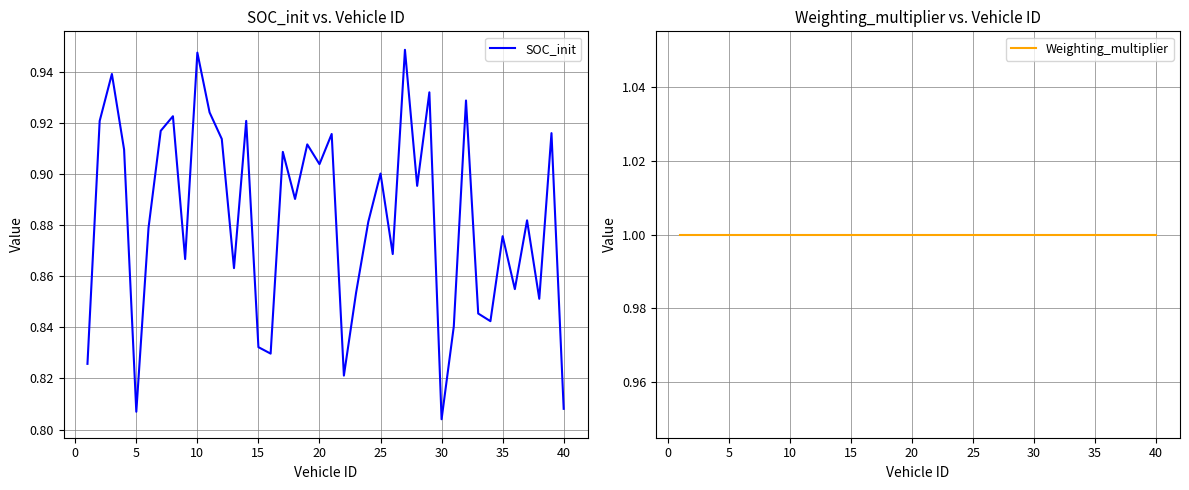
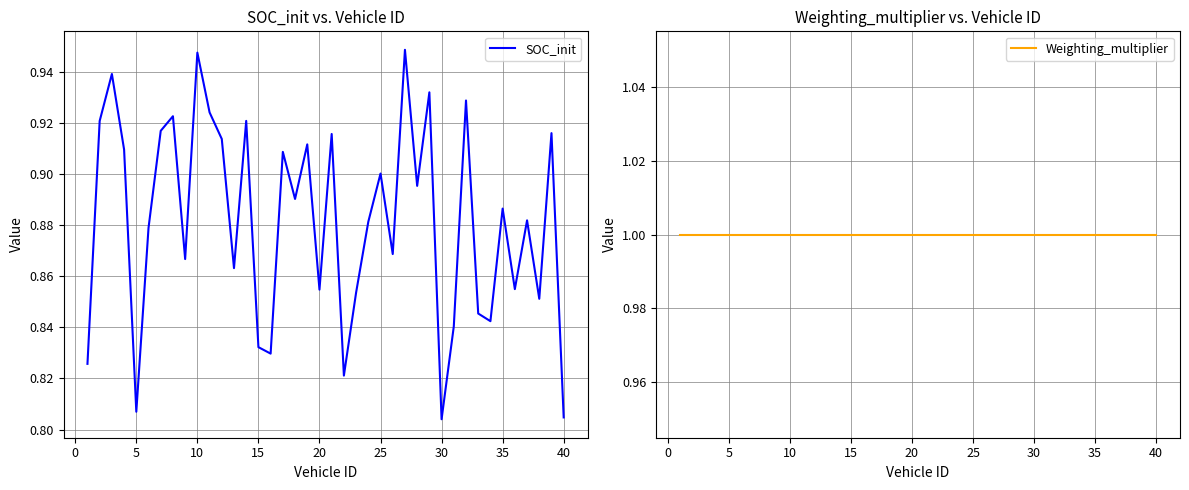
  {
    "SOC_init vs. Vehicle ID": {
      "5": 0.807,
      "10": 0.947,
      "15": 0.832,
-     "20": 0.904,
+     "20": 0.855,
      "25": 0.900,
      "30": 0.804,
-     "35": 0.876,
-     "40": 0.808
+     "35": 0.886,
+     "40": 0.805
    },
    "Weighting_multiplier vs. Vehicle ID": {
      "5": 1.000,
      "10": 1.000,
      "15": 1.000,
      "20": 1.000,
      "25": 1.000,
      "30": 1.000,
      "35": 1.000,
      "40": 1.000
    }
  }
